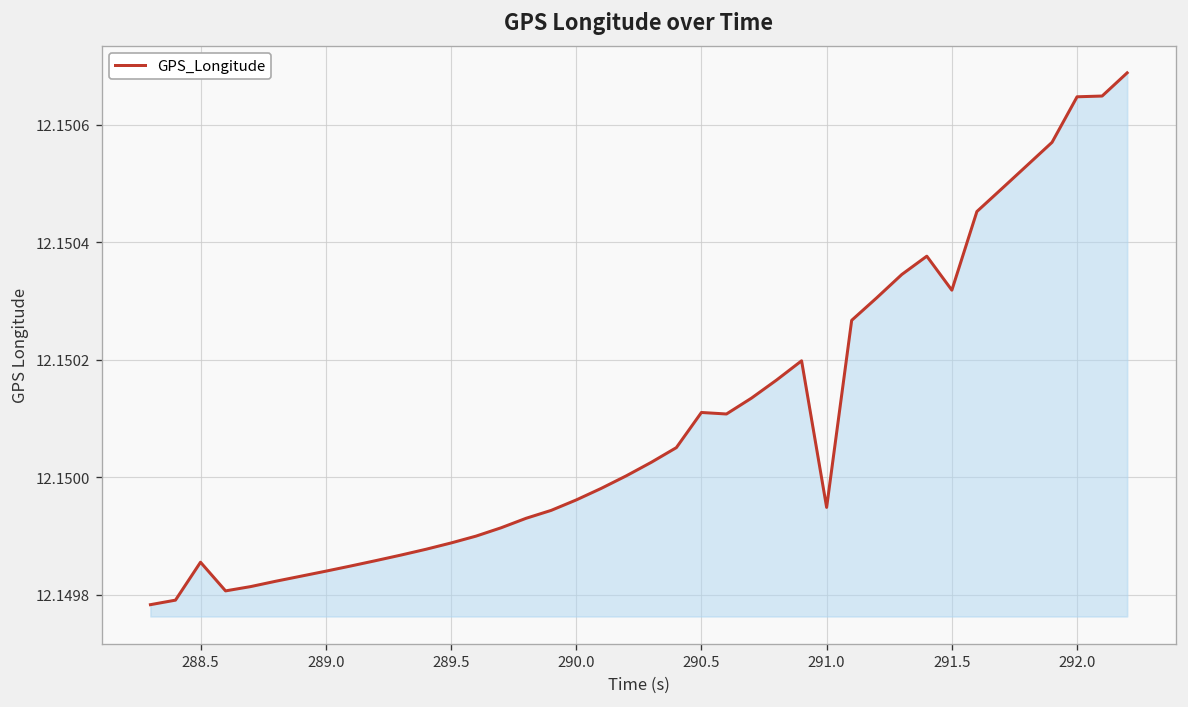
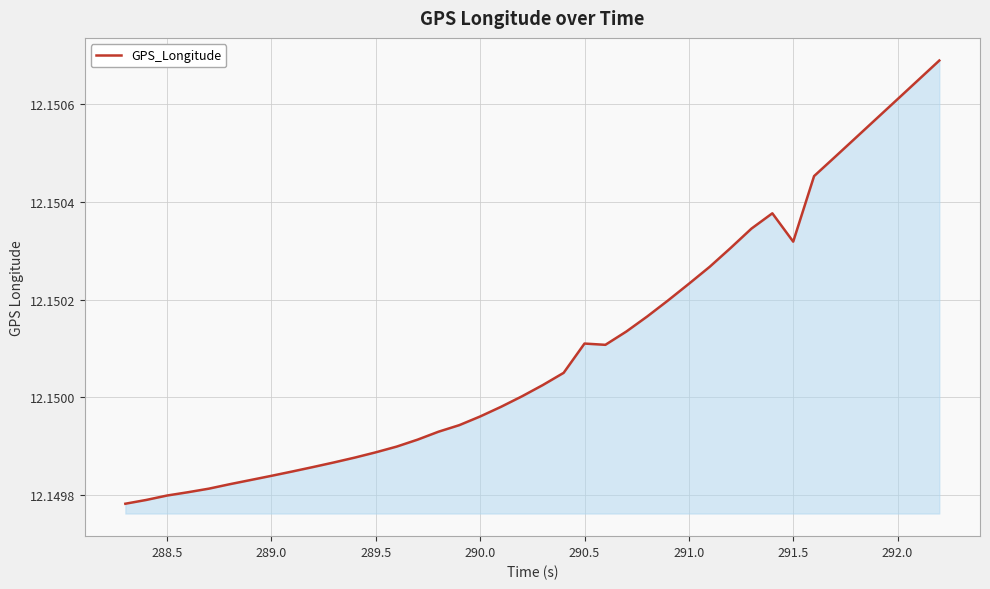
  {
-   "288.5": 12.14986,
+   "288.5": 12.14980,
    "289.0": 12.14984,
    "289.5": 12.14989,
    "290.0": 12.14996,
    "290.5": 12.15011,
-   "291.0": 12.14995,
+   "291.0": 12.15023,
    "291.5": 12.15032,
-   "292.0": 12.15065
+   "292.0": 12.15061
  }
